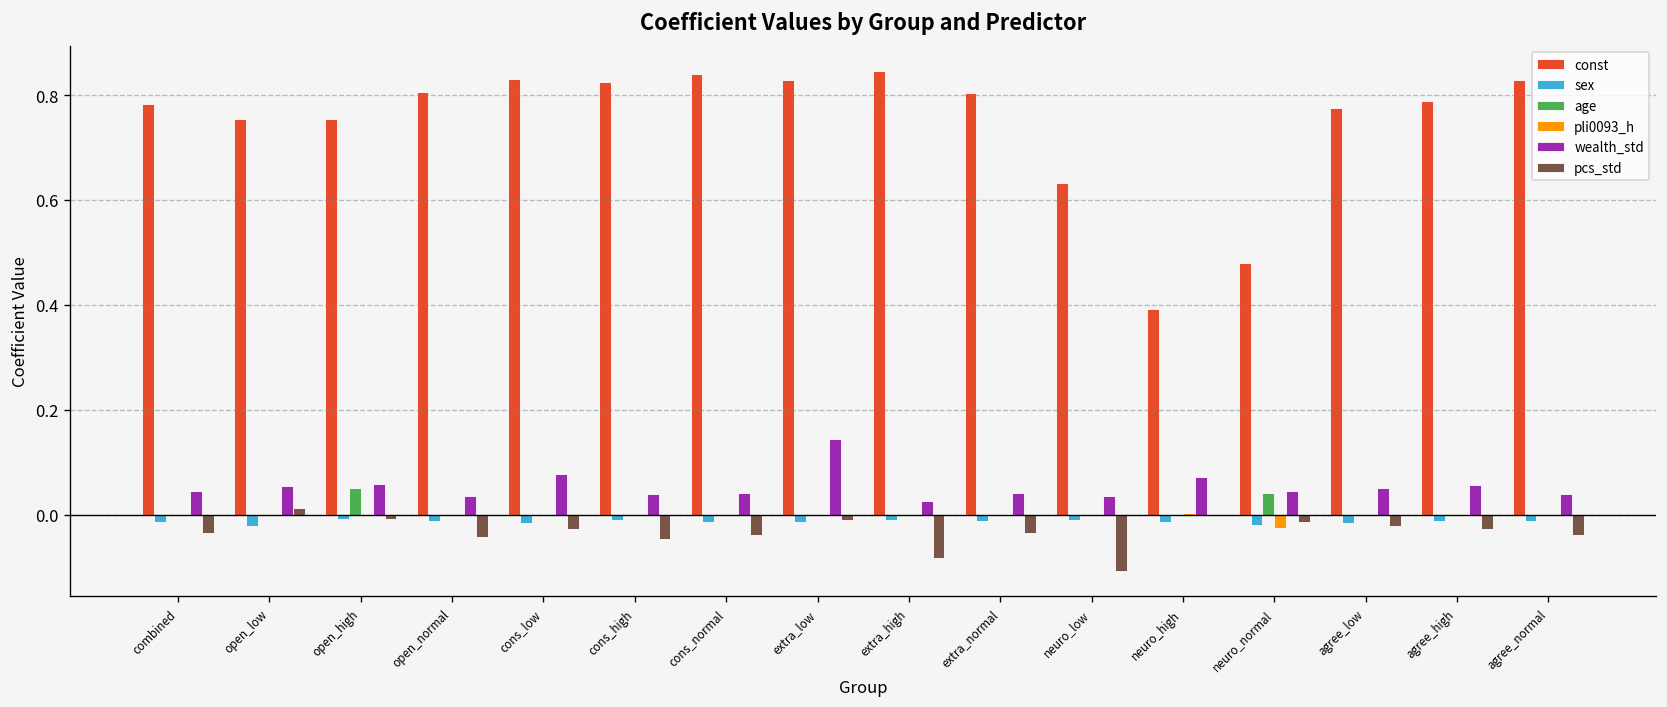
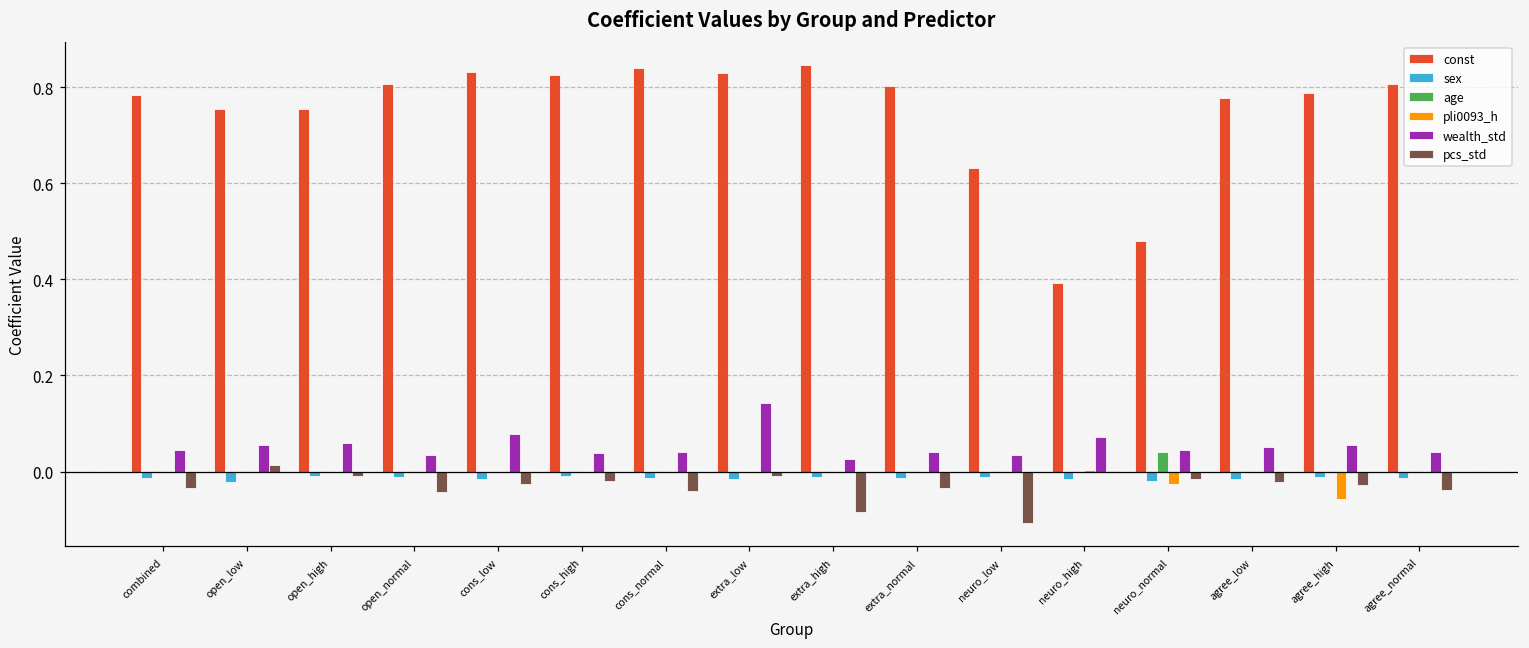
  {
    "const": {
      "combined": 0.78,
      "open_low": 0.75,
      "open_high": 0.75,
      "open_normal": 0.81,
      "cons_low": 0.83,
      "cons_high": 0.82,
      "cons_normal": 0.84,
      "extra_low": 0.83,
      "extra_high": 0.85,
      "extra_normal": 0.80,
      "neuro_low": 0.63,
      "neuro_high": 0.39,
      "neuro_normal": 0.48,
      "agree_low": 0.78,
      "agree_high": 0.79,
-     "agree_normal": 0.83
+     "agree_normal": 0.81
    },
    "sex": {
      "combined": -0.01,
      "open_low": -0.02,
      "open_high": -0.01,
      "open_normal": -0.01,
      "cons_low": -0.02,
      "cons_high": -0.01,
      "cons_normal": -0.01,
      "extra_low": -0.02,
      "extra_high": -0.01,
      "extra_normal": -0.01,
      "neuro_low": -0.01,
      "neuro_high": -0.01,
      "neuro_normal": -0.02,
      "agree_low": -0.02,
      "agree_high": -0.01,
      "agree_normal": -0.01
    },
    "age": {
-     "open_high": 0.05,
+     "open_high": 0.00,
      "neuro_normal": 0.04
    },
    "pli0093_h": {
      "neuro_normal": -0.02,
-     "agree_high": 0.00
+     "agree_high": -0.06
    },
    "wealth_std": {
      "combined": 0.04,
      "open_low": 0.05,
      "open_high": 0.06,
      "open_normal": 0.04,
      "cons_low": 0.08,
      "cons_high": 0.04,
      "cons_normal": 0.04,
      "extra_low": 0.14,
      "extra_high": 0.03,
      "extra_normal": 0.04,
      "neuro_low": 0.03,
      "neuro_high": 0.07,
      "neuro_normal": 0.04,
      "agree_low": 0.05,
      "agree_high": 0.06,
      "agree_normal": 0.04
    },
    "pcs_std": {
      "combined": -0.03,
      "open_low": 0.01,
      "open_high": -0.01,
      "open_normal": -0.04,
      "cons_low": -0.03,
-     "cons_high": -0.05,
+     "cons_high": -0.02,
      "cons_normal": -0.04,
      "extra_low": -0.01,
      "extra_high": -0.08,
      "extra_normal": -0.03,
      "neuro_low": -0.11,
      "neuro_normal": -0.01,
      "agree_low": -0.02,
      "agree_high": -0.03,
      "agree_normal": -0.04
    }
  }
